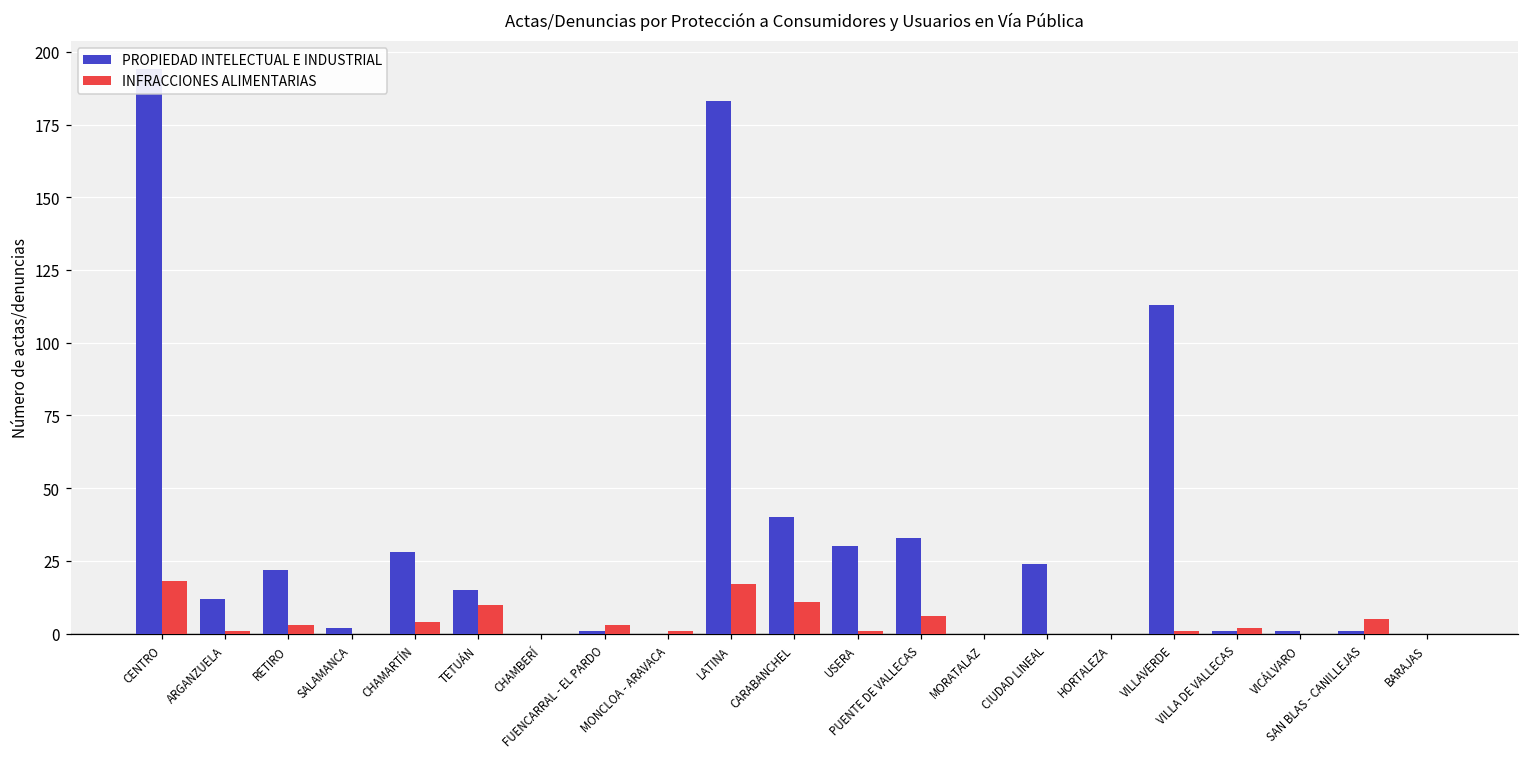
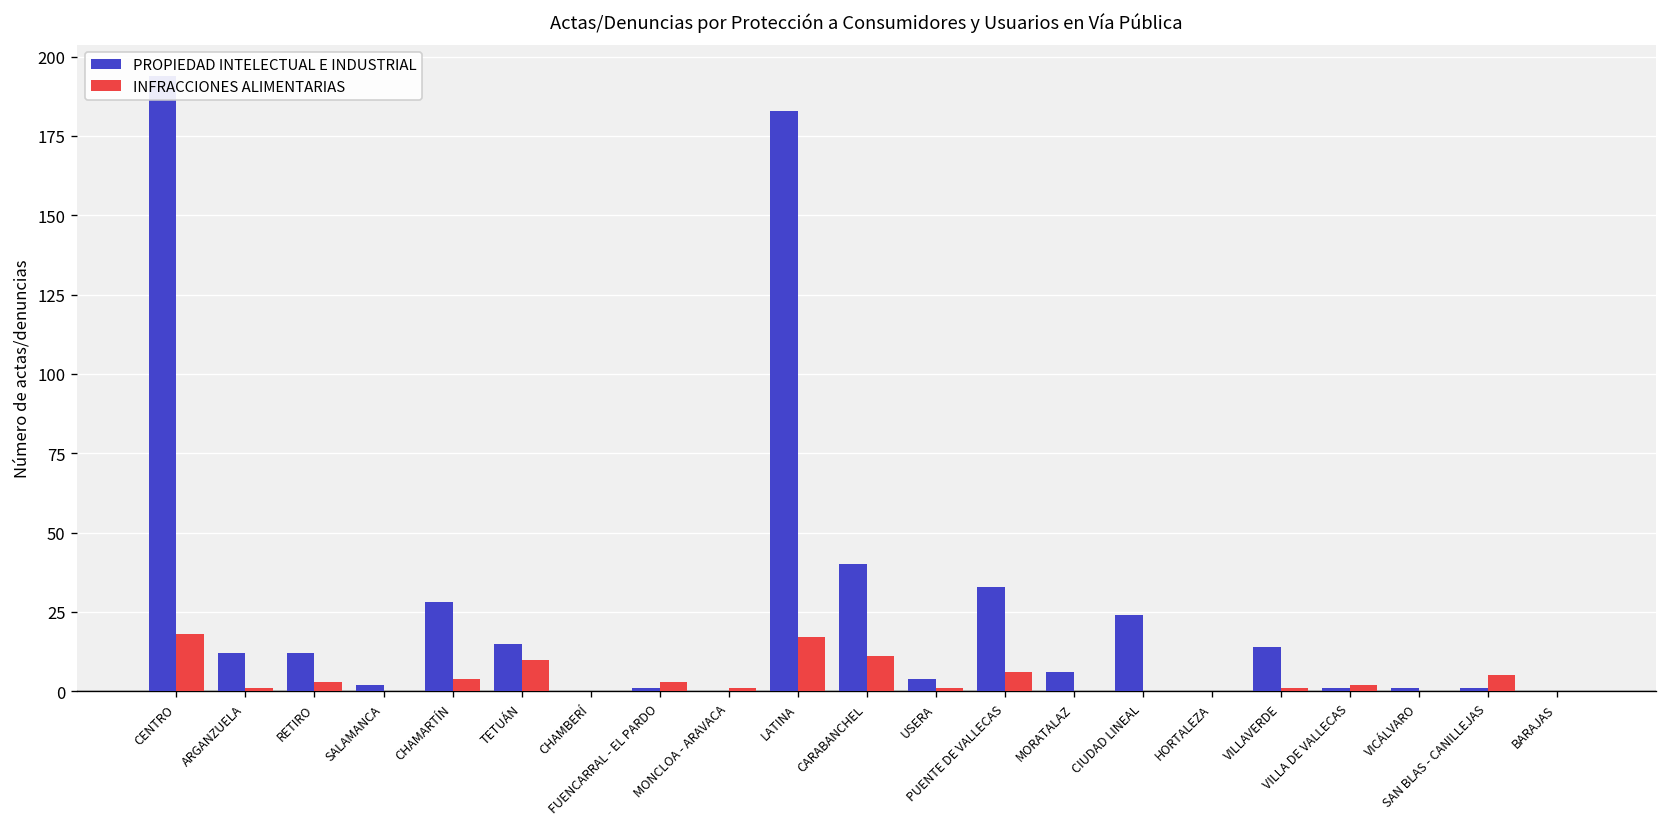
  {
    "PROPIEDAD INTELECTUAL E INDUSTRIAL": {
      "ARGANZUELA": 12,
-     "RETIRO": 22,
+     "RETIRO": 12,
      "SALAMANCA": 2,
      "CHAMARTÍN": 28,
      "TETUÁN": 15,
      "CHAMBERÍ": 0,
      "FUENCARRAL - EL PARDO": 1,
      "MONCLOA - ARAVACA": 0,
      "LATINA": 183,
      "CARABANCHEL": 40,
-     "USERA": 30,
+     "USERA": 4,
      "PUENTE DE VALLECAS": 33,
-     "MORATALAZ": 0,
+     "MORATALAZ": 6,
      "CIUDAD LINEAL": 24,
      "HORTALEZA": 0,
-     "VILLAVERDE": 113,
+     "VILLAVERDE": 14,
      "VILLA DE VALLECAS": 1,
      "VICÁLVARO": 1,
      "SAN BLAS - CANILLEJAS": 1,
      "BARAJAS": 0
    },
    "INFRACCIONES ALIMENTARIAS": {
      "CENTRO": 18,
      "ARGANZUELA": 1,
      "RETIRO": 3,
      "SALAMANCA": 0,
      "CHAMARTÍN": 4,
      "TETUÁN": 10,
      "CHAMBERÍ": 0,
      "FUENCARRAL - EL PARDO": 3,
      "MONCLOA - ARAVACA": 1,
      "LATINA": 17,
      "CARABANCHEL": 11,
      "USERA": 1,
      "PUENTE DE VALLECAS": 6,
      "MORATALAZ": 0,
      "CIUDAD LINEAL": 0,
      "HORTALEZA": 0,
      "VILLAVERDE": 1,
      "VILLA DE VALLECAS": 2,
      "VICÁLVARO": 0,
      "SAN BLAS - CANILLEJAS": 5,
      "BARAJAS": 0
    }
  }
